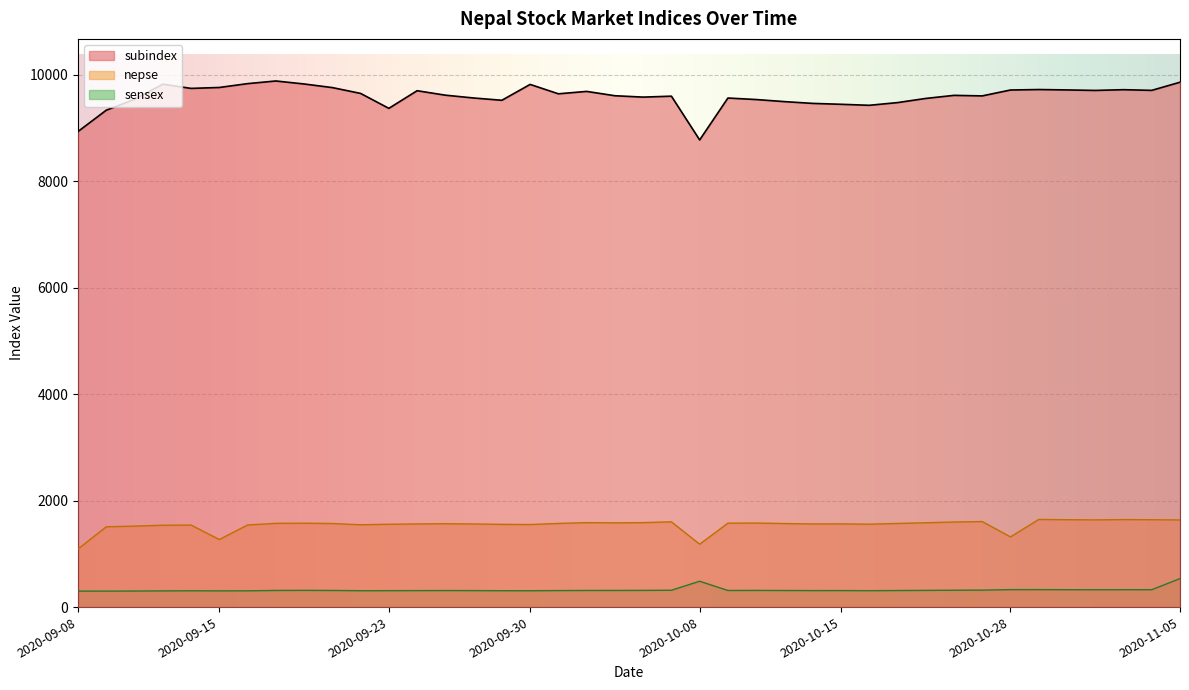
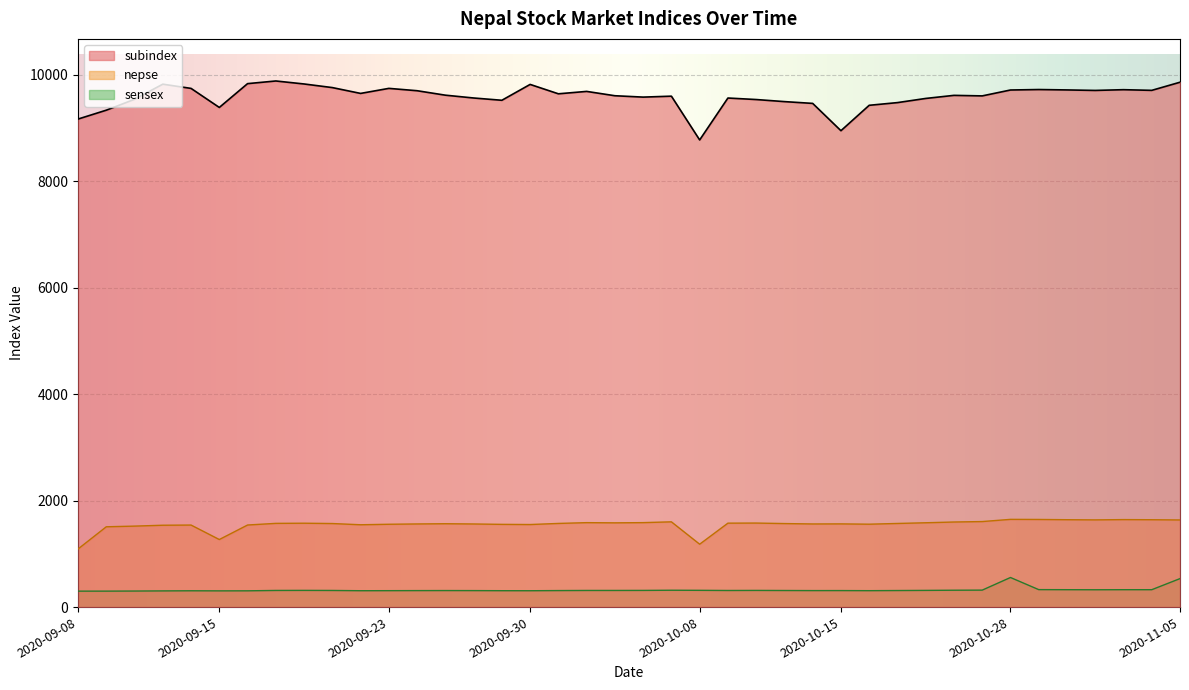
  {
    "subindex": {
-     "2020-09-08": 8900,
-     "2020-09-15": 9800,
-     "2020-09-23": 9400,
+     "2020-09-08": 9200,
+     "2020-09-15": 9400,
+     "2020-09-23": 9700,
      "2020-09-30": 9800,
      "2020-10-08": 8800,
-     "2020-10-15": 9400,
+     "2020-10-15": 8900,
      "2020-10-28": 9700,
      "2020-11-05": 9900
    },
    "nepse": {
      "2020-09-08": 1100,
      "2020-09-15": 1300,
      "2020-09-23": 1600,
      "2020-09-30": 1600,
      "2020-10-08": 1200,
      "2020-10-15": 1600,
-     "2020-10-28": 1300,
+     "2020-10-28": 1600,
      "2020-11-05": 1600
    },
    "sensex": {
      "2020-09-08": 300,
      "2020-09-15": 300,
      "2020-09-23": 300,
      "2020-09-30": 300,
-     "2020-10-08": 500,
+     "2020-10-08": 300,
      "2020-10-15": 300,
-     "2020-10-28": 300,
+     "2020-10-28": 600,
      "2020-11-05": 500
    }
  }
